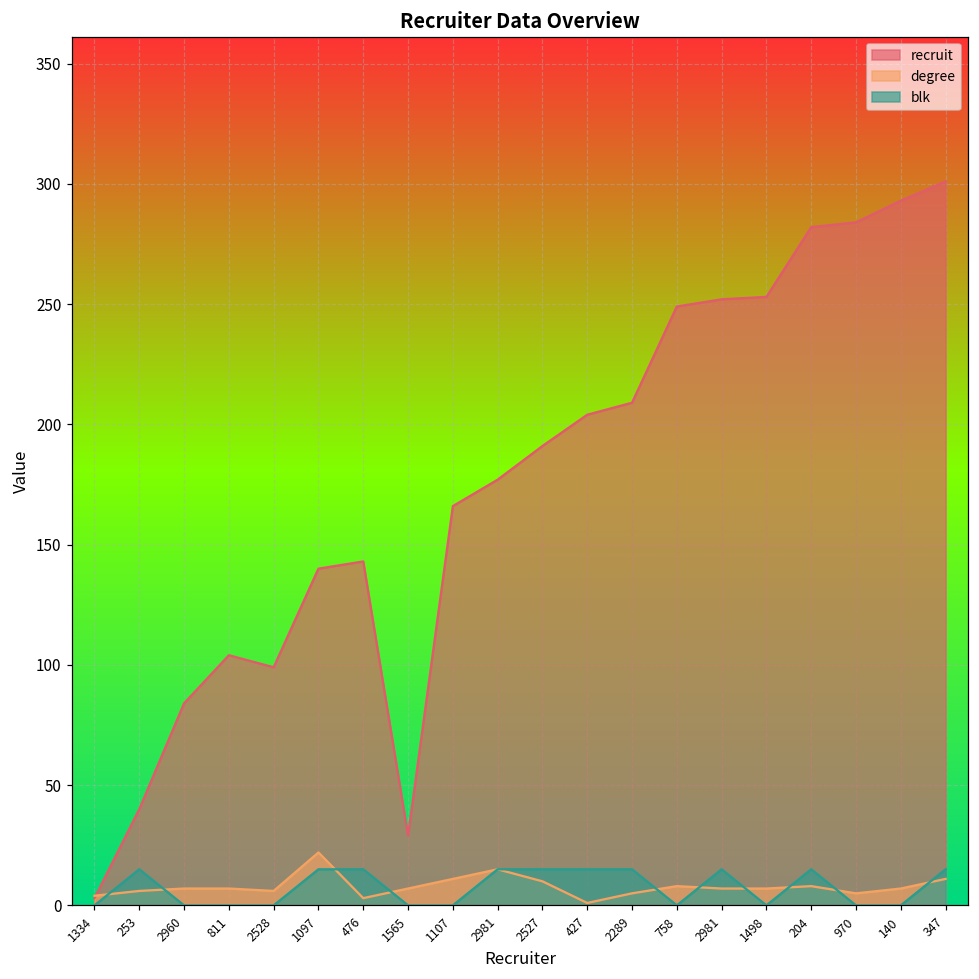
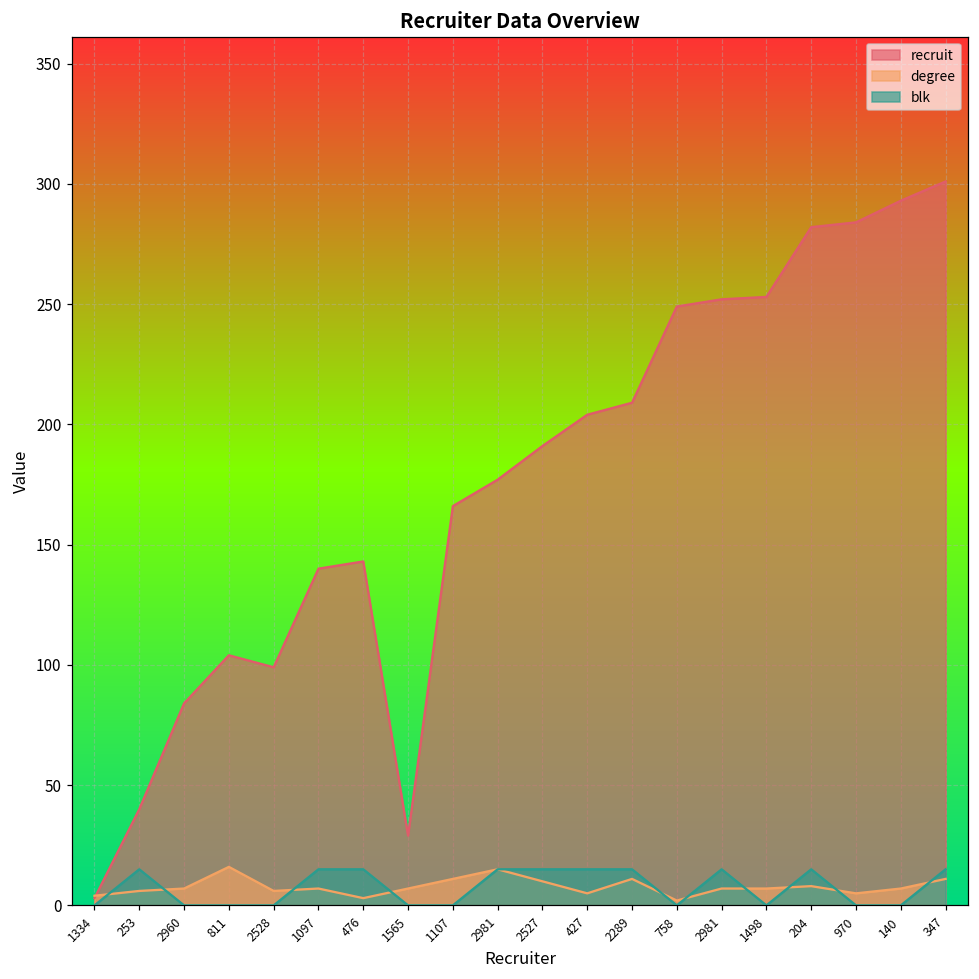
  {
    "recruit": {
      "253": 40,
      "2960": 84,
      "811": 104,
      "2528": 99,
      "1097": 140,
      "476": 143,
      "1565": 29,
      "1107": 166,
      "2527": 191,
      "427": 204,
      "2289": 209,
      "758": 249,
      "1498": 253,
      "204": 282,
      "970": 284,
      "140": 293,
      "347": 301
    },
    "degree": {
      "253": 6,
      "2960": 7,
-     "811": 7,
+     "811": 16,
      "2528": 6,
-     "1097": 22,
+     "1097": 7,
      "476": 3,
      "1565": 7,
      "1107": 11,
      "2527": 10,
-     "427": 1,
-     "2289": 5,
-     "758": 8,
+     "427": 5,
+     "2289": 11,
+     "758": 2,
      "1498": 7,
      "204": 8,
      "970": 5,
      "140": 7,
      "347": 11
    },
    "blk": {
      "1334": 0,
      "253": 15,
      "2960": 0,
      "811": 0,
      "2528": 0,
      "1097": 15,
      "476": 15,
      "1565": 0,
      "1107": 0,
      "2527": 15,
      "427": 15,
      "2289": 15,
      "758": 0,
      "1498": 0,
      "204": 15,
      "970": 0,
      "140": 0,
      "347": 15
    }
  }
